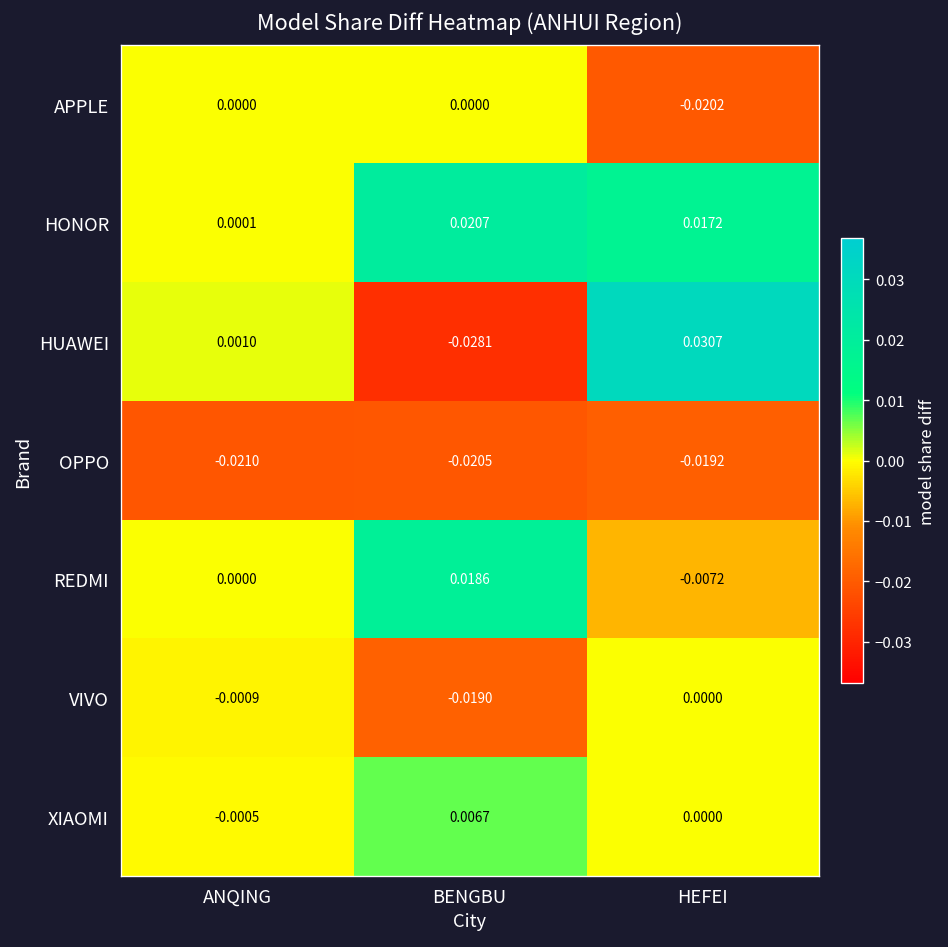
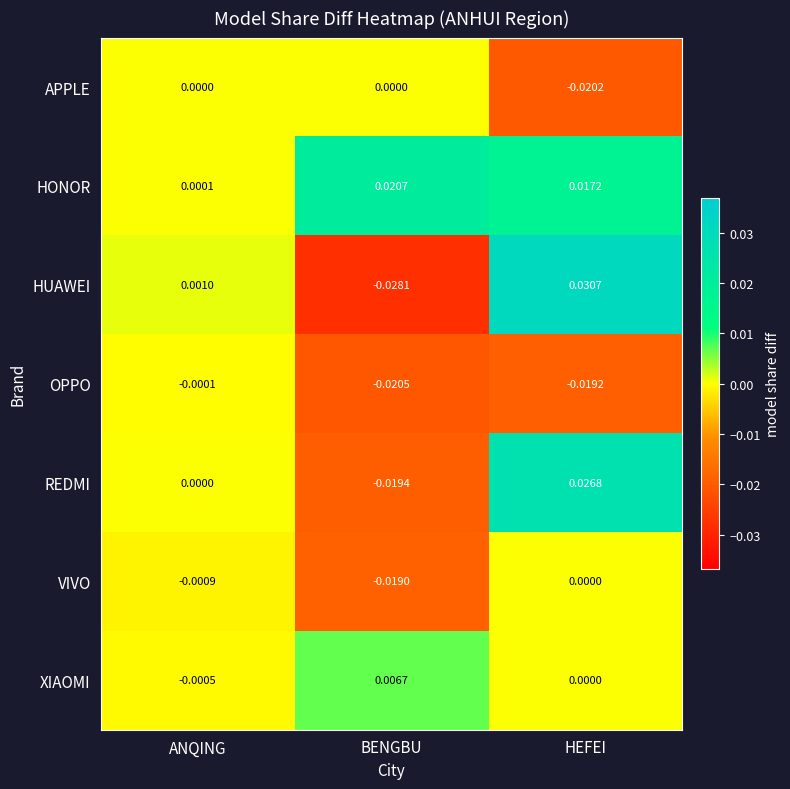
  {
    "APPLE": {
      "ANQING": 0.0000,
      "BENGBU": 0.0000,
      "HEFEI": -0.0202
    },
    "HONOR": {
      "ANQING": 0.0001,
      "BENGBU": 0.0207,
      "HEFEI": 0.0172
    },
    "HUAWEI": {
      "ANQING": 0.0010,
      "BENGBU": -0.0281,
      "HEFEI": 0.0307
    },
    "OPPO": {
-     "ANQING": -0.0210,
+     "ANQING": -0.0001,
      "BENGBU": -0.0205,
      "HEFEI": -0.0192
    },
    "REDMI": {
      "ANQING": 0.0000,
-     "BENGBU": 0.0186,
-     "HEFEI": -0.0072
+     "BENGBU": -0.0194,
+     "HEFEI": 0.0268
    },
    "VIVO": {
      "ANQING": -0.0009,
      "BENGBU": -0.0190,
      "HEFEI": 0.0000
    },
    "XIAOMI": {
      "ANQING": -0.0005,
      "BENGBU": 0.0067,
      "HEFEI": 0.0000
    }
  }
